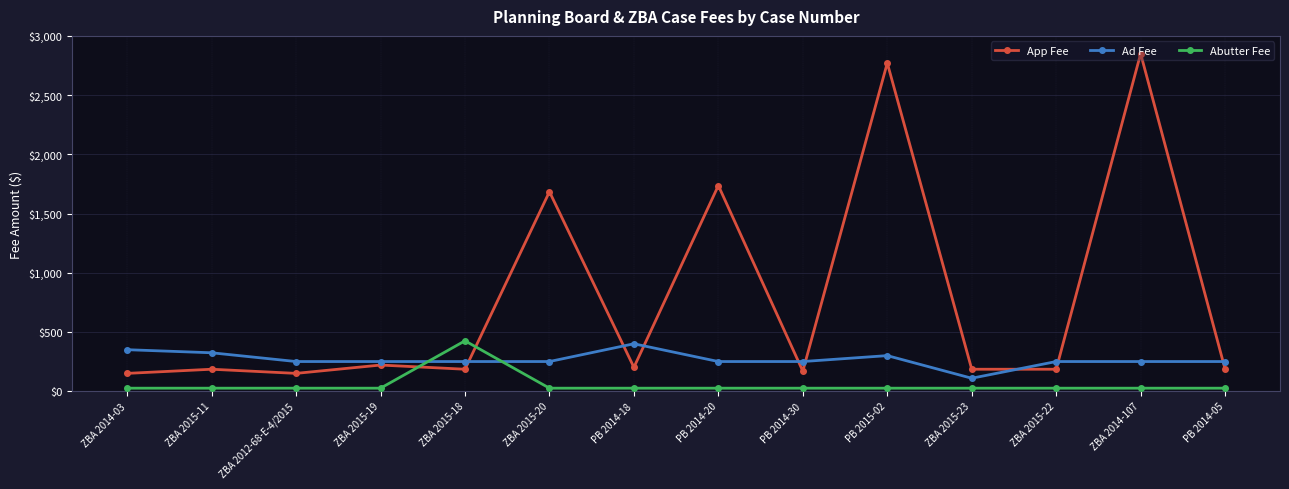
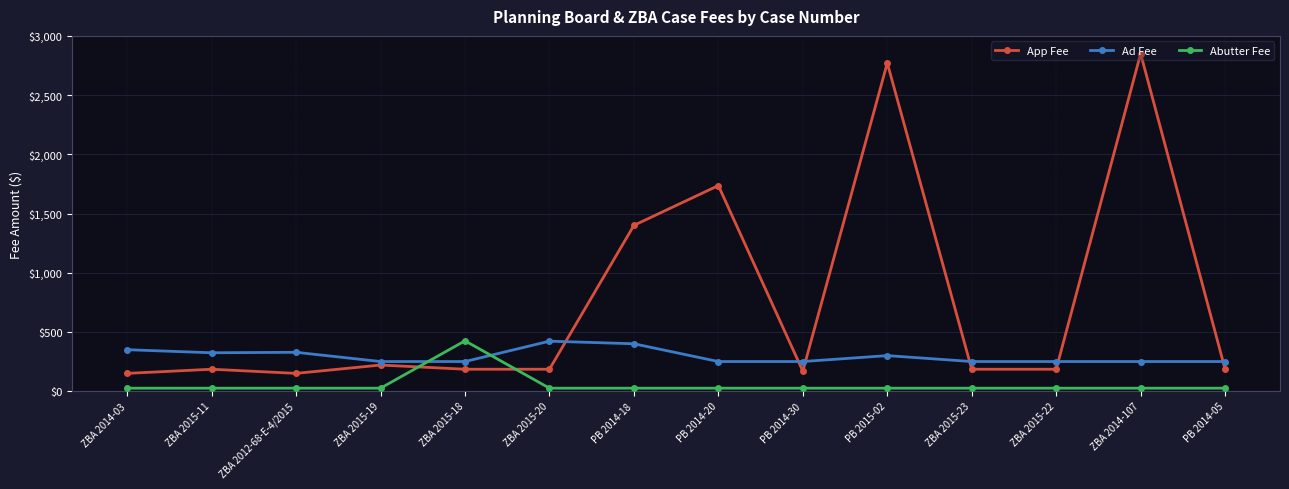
  {
    "App Fee": {
      "ZBA 2014-03": "$150",
      "ZBA 2015-11": "$190",
      "ZBA 2012-68-E-4/2015": "$150",
      "ZBA 2015-19": "$220",
      "ZBA 2015-18": "$190",
-     "ZBA 2015-20": "$1,680",
-     "PB 2014-18": "$200",
+     "ZBA 2015-20": "$190",
+     "PB 2014-18": "$1,400",
      "PB 2014-20": "$1,740",
      "PB 2014-30": "$170",
      "PB 2015-02": "$2,770",
      "ZBA 2015-23": "$190",
      "ZBA 2015-22": "$190",
      "PB 2014-05": "$190"
    },
    "Ad Fee": {
      "ZBA 2014-03": "$350",
      "ZBA 2015-11": "$320",
-     "ZBA 2012-68-E-4/2015": "$250",
+     "ZBA 2012-68-E-4/2015": "$330",
      "ZBA 2015-19": "$250",
      "ZBA 2015-18": "$250",
-     "ZBA 2015-20": "$250",
+     "ZBA 2015-20": "$420",
      "PB 2014-18": "$400",
      "PB 2014-20": "$250",
      "PB 2014-30": "$250",
      "PB 2015-02": "$300",
-     "ZBA 2015-23": "$110",
+     "ZBA 2015-23": "$250",
      "ZBA 2015-22": "$250",
      "ZBA 2014-107": "$250",
      "PB 2014-05": "$250"
    },
    "Abutter Fee": {
      "ZBA 2014-03": "$30",
      "ZBA 2015-11": "$30",
      "ZBA 2012-68-E-4/2015": "$30",
      "ZBA 2015-19": "$30",
      "ZBA 2015-18": "$430",
      "ZBA 2015-20": "$30",
      "PB 2014-18": "$30",
      "PB 2014-20": "$30",
      "PB 2014-30": "$30",
      "PB 2015-02": "$30",
      "ZBA 2015-23": "$30",
      "ZBA 2015-22": "$30",
      "ZBA 2014-107": "$30",
      "PB 2014-05": "$30"
    }
  }
